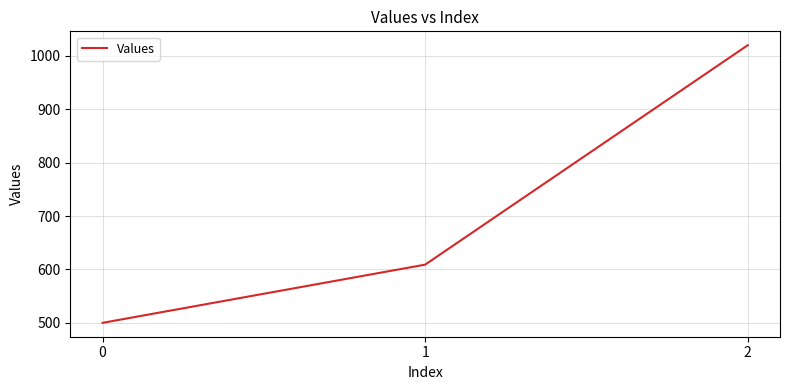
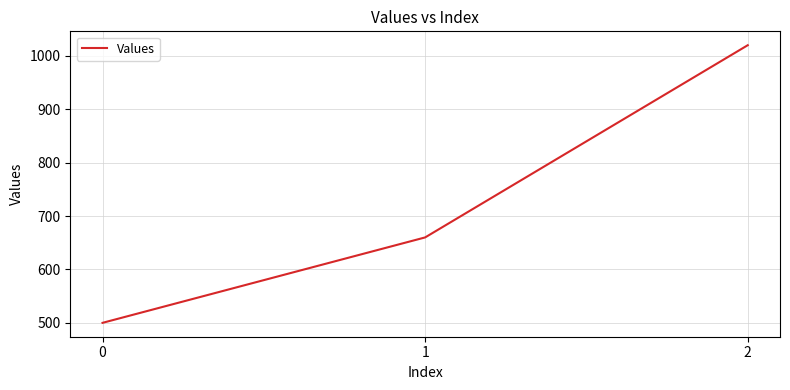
  {
    "0": 500,
-   "1": 610,
+   "1": 660,
    "2": 1020
  }
